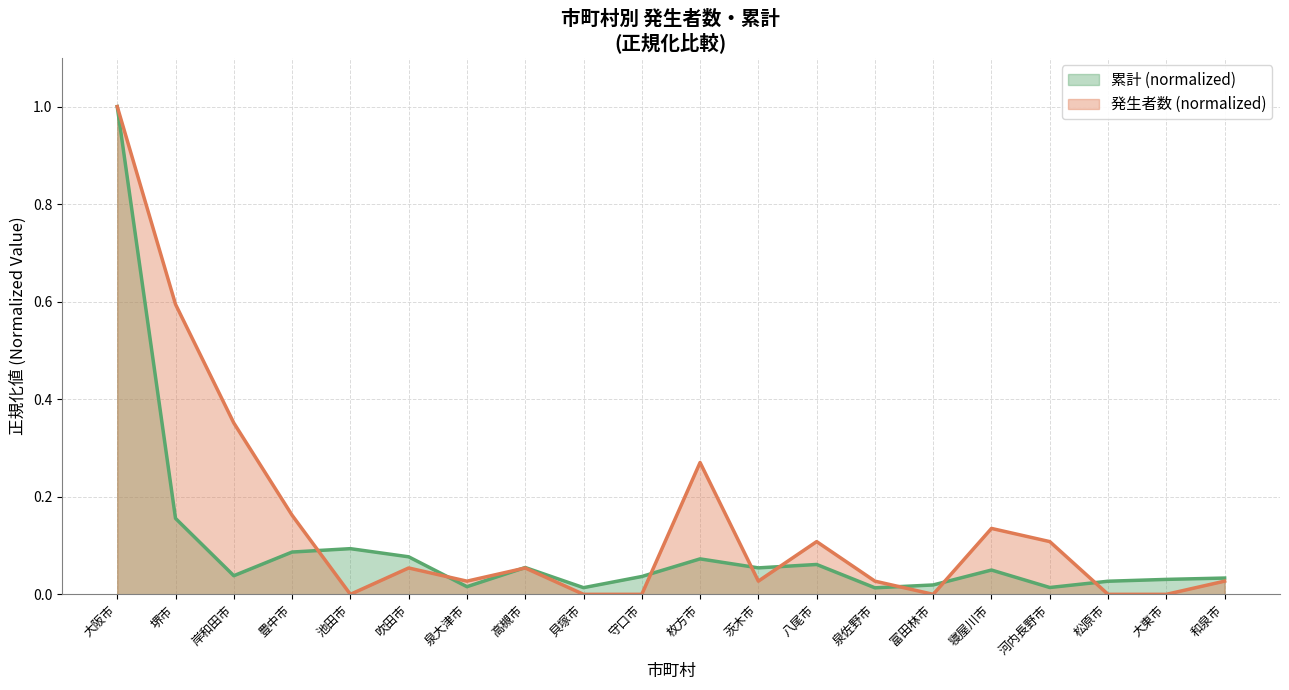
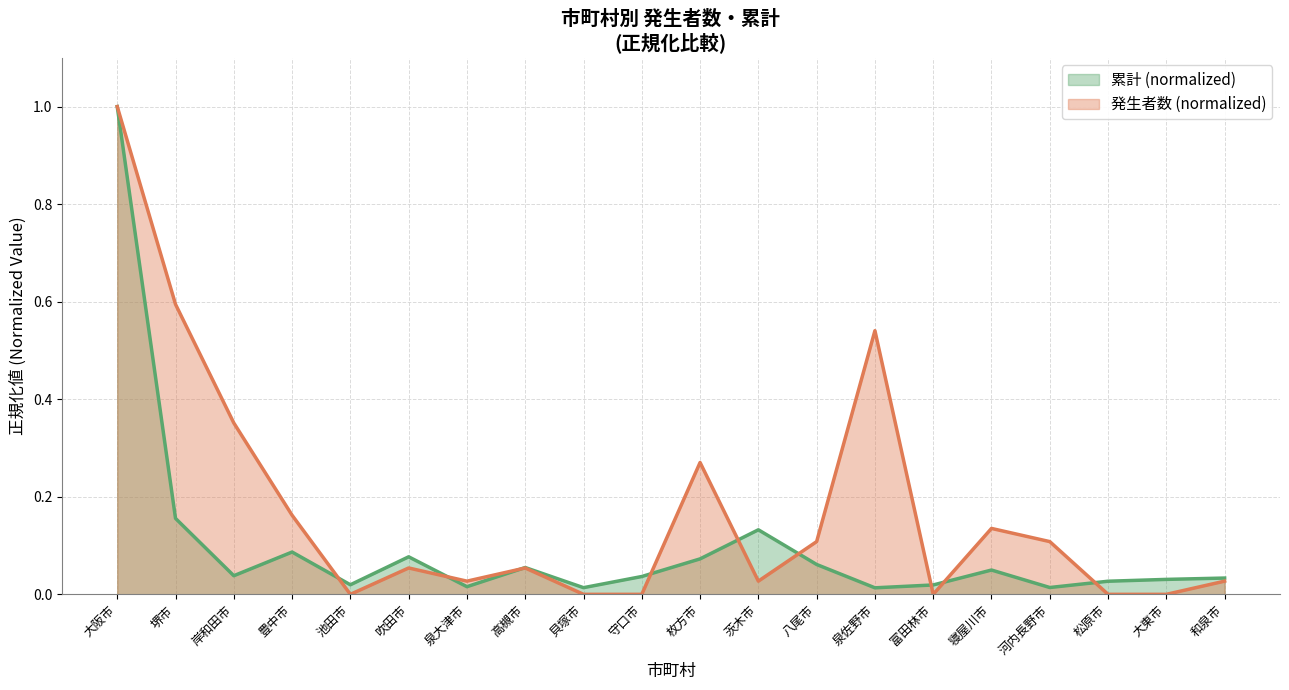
  {
    "累計 (normalized)": {
      "堺市": 0.16,
      "岸和田市": 0.04,
      "豊中市": 0.09,
-     "池田市": 0.09,
+     "池田市": 0.02,
      "吹田市": 0.08,
      "泉大津市": 0.02,
      "貝塚市": 0.01,
      "守口市": 0.04,
      "枚方市": 0.07,
-     "茨木市": 0.05,
+     "茨木市": 0.13,
      "八尾市": 0.06,
      "泉佐野市": 0.01,
      "富田林市": 0.02,
      "寝屋川市": 0.05,
      "河内長野市": 0.01,
      "松原市": 0.03,
      "大東市": 0.03,
      "和泉市": 0.03
    },
    "発生者数 (normalized)": {
      "堺市": 0.59,
      "岸和田市": 0.35,
      "豊中市": 0.16,
      "池田市": 0.00,
      "吹田市": 0.05,
      "泉大津市": 0.03,
      "貝塚市": 0.00,
      "守口市": 0.00,
      "枚方市": 0.27,
      "茨木市": 0.03,
      "八尾市": 0.11,
-     "泉佐野市": 0.03,
+     "泉佐野市": 0.54,
      "富田林市": 0.00,
      "寝屋川市": 0.14,
      "河内長野市": 0.11,
      "松原市": 0.00,
      "大東市": 0.00,
      "和泉市": 0.03
    }
  }
